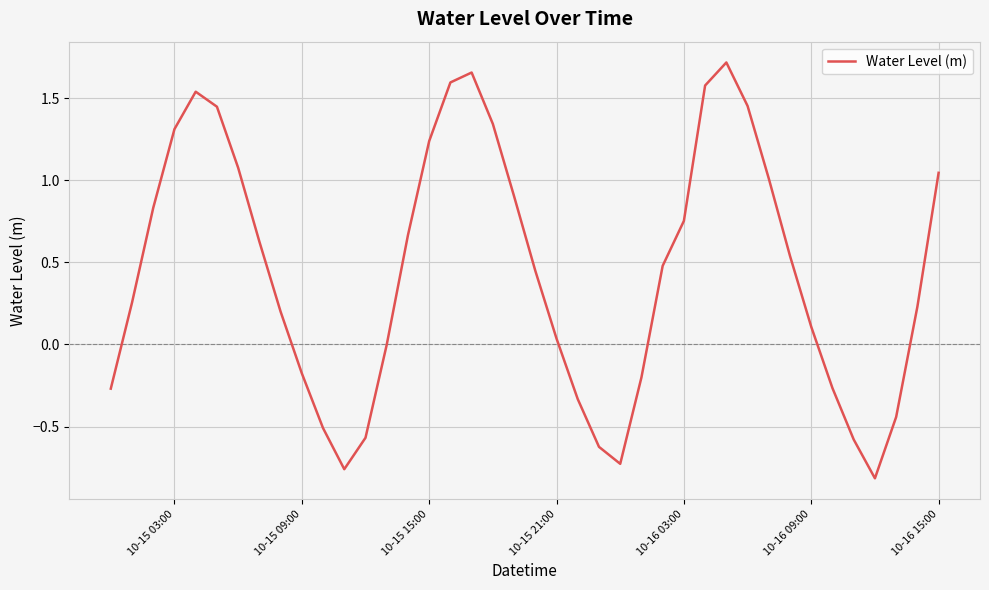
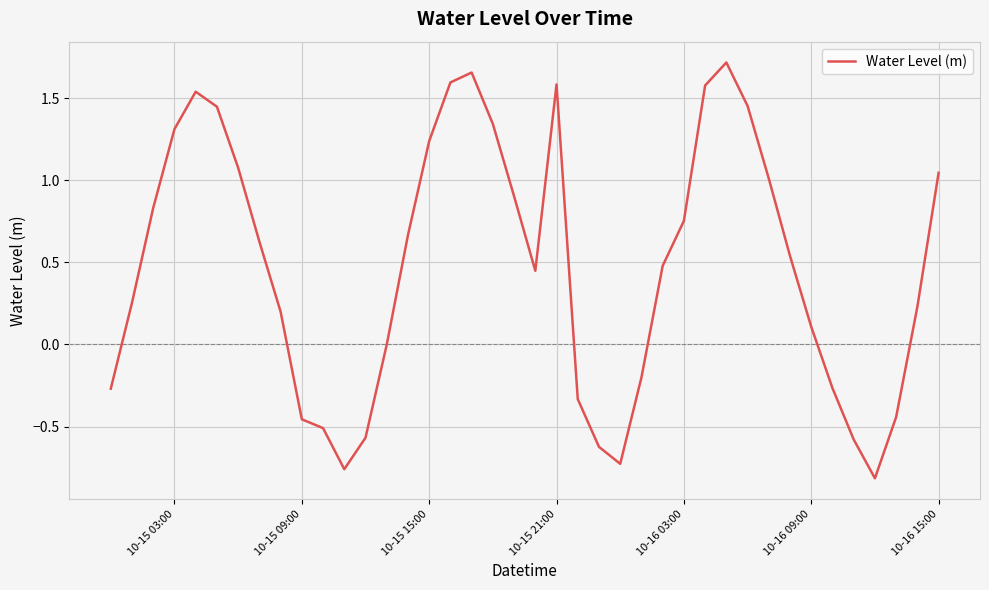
  {
    "10-15 03:00": 1.31,
-   "10-15 09:00": -0.18,
+   "10-15 09:00": -0.46,
    "10-15 15:00": 1.24,
-   "10-15 21:00": 0.04,
+   "10-15 21:00": 1.58,
    "10-16 03:00": 0.75,
    "10-16 09:00": 0.11,
    "10-16 15:00": 1.04
  }
